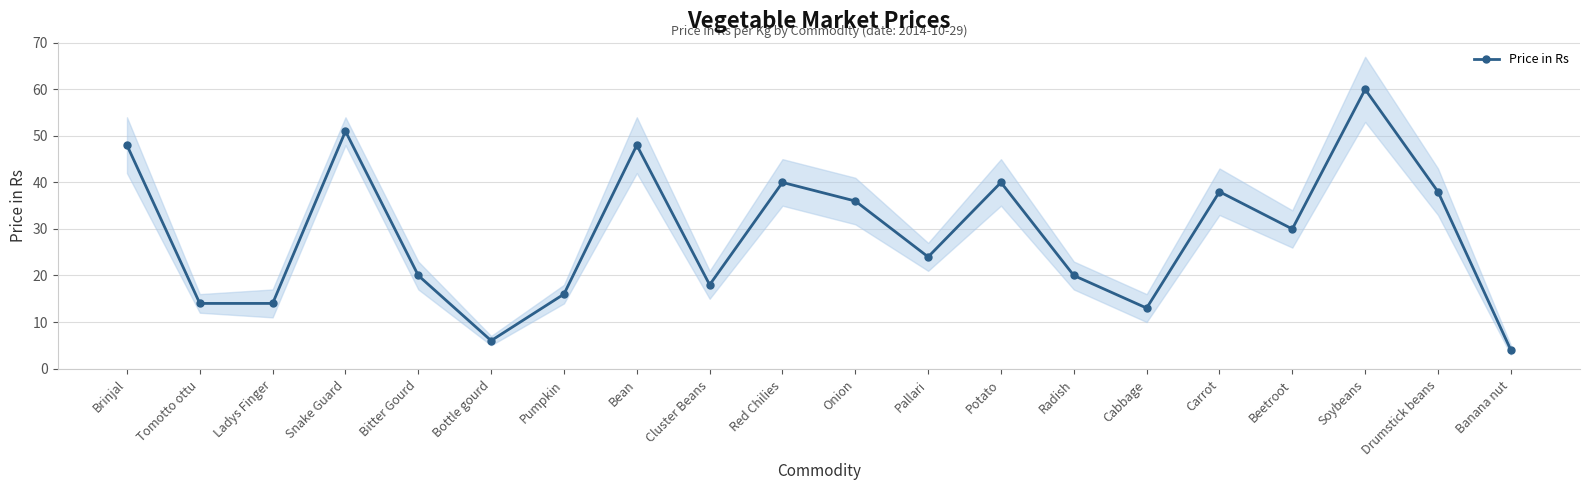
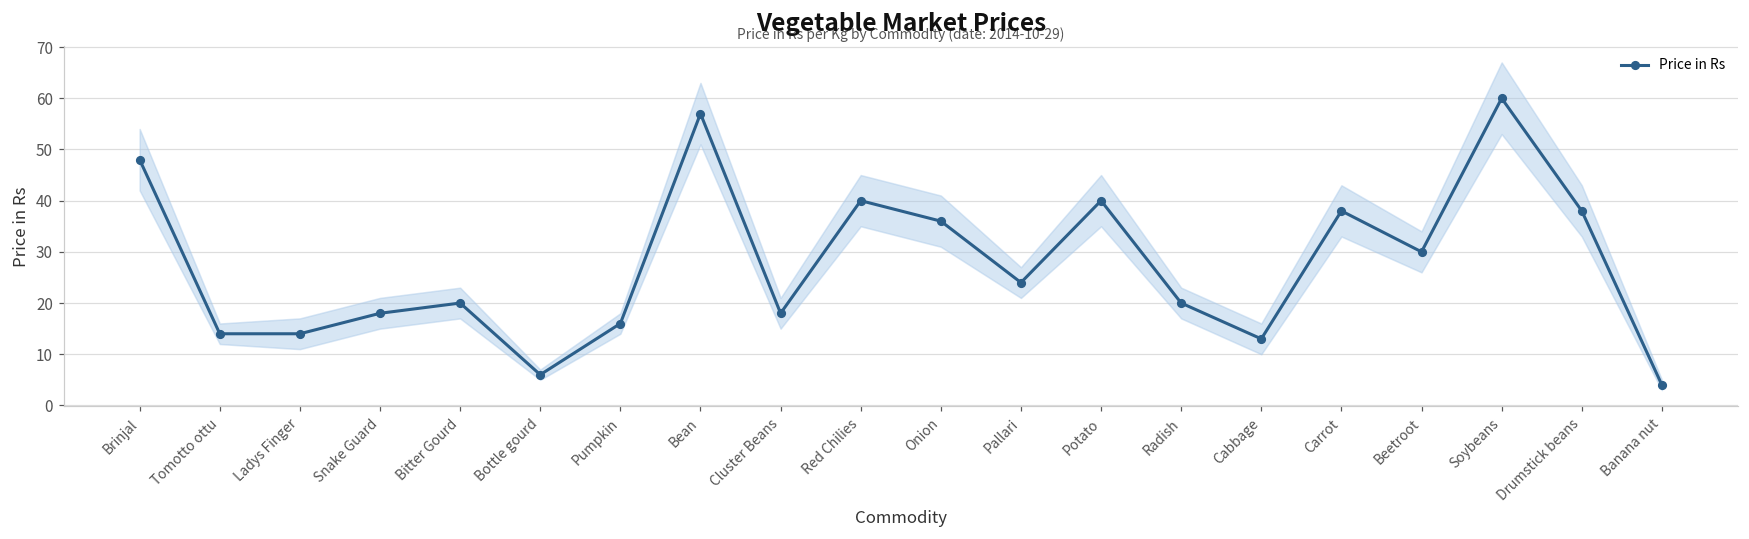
  {
    "Price in Rs": {
      "Brinjal": 48,
      "Tomotto ottu": 14,
      "Ladys Finger": 14,
-     "Snake Guard": 51,
+     "Snake Guard": 18,
      "Bitter Gourd": 20,
      "Bottle gourd": 6,
      "Pumpkin": 16,
-     "Bean": 48,
+     "Bean": 57,
      "Cluster Beans": 18,
      "Red Chilies": 40,
      "Onion": 36,
      "Pallari": 24,
      "Potato": 40,
      "Radish": 20,
      "Cabbage": 13,
      "Carrot": 38,
      "Beetroot": 30,
      "Soybeans": 60,
      "Drumstick beans": 38,
      "Banana nut": 4
    }
  }
